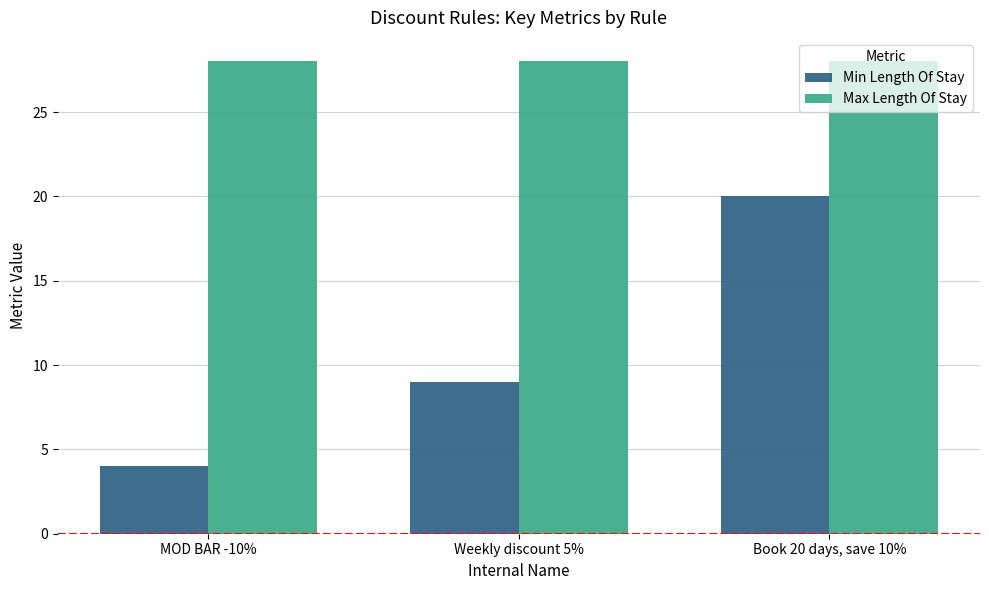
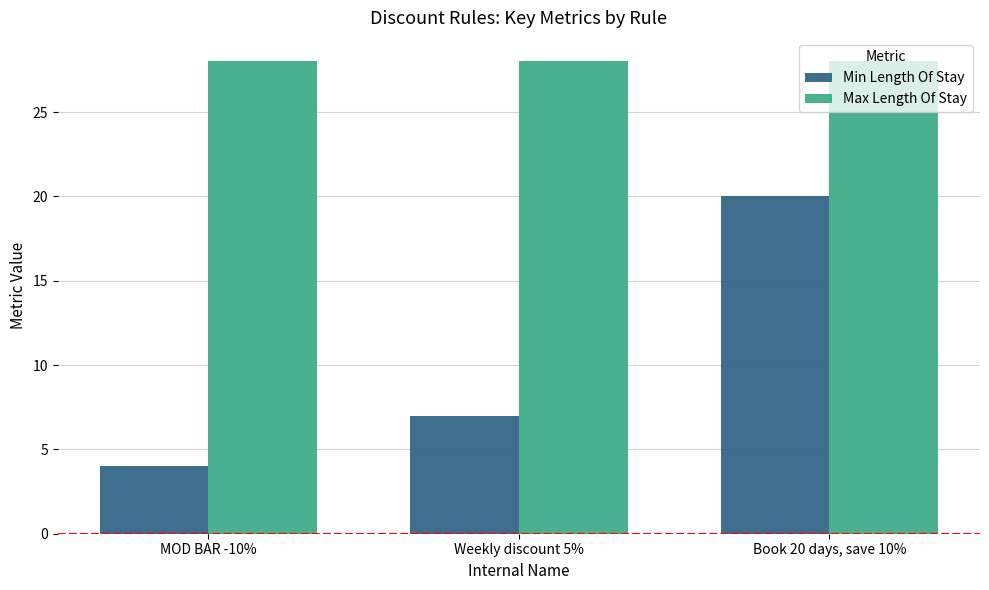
  {
    "Min Length Of Stay": {
      "MOD BAR -10%": 4,
-     "Weekly discount 5%": 9,
+     "Weekly discount 5%": 7,
      "Book 20 days, save 10%": 20
    },
    "Max Length Of Stay": {
      "MOD BAR -10%": 28,
      "Weekly discount 5%": 28
    }
  }
